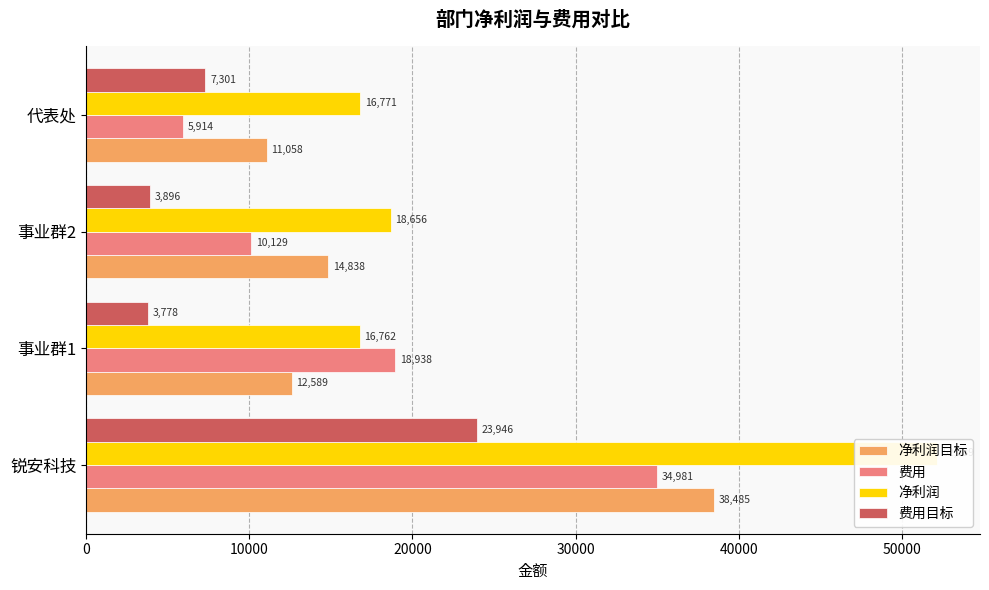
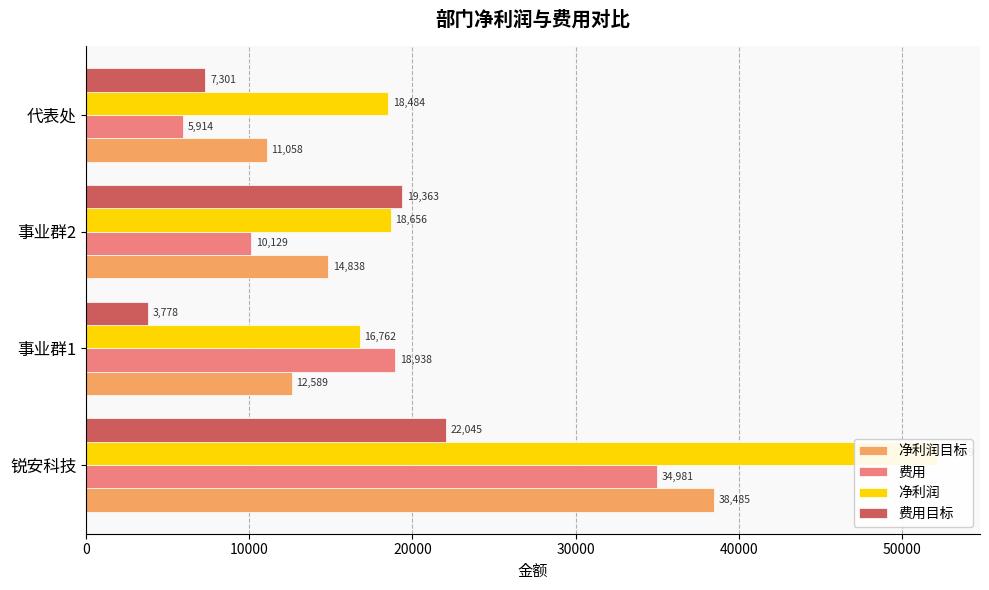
  {
    "净利润": {
-     "代表处": "16,771",
+     "代表处": "18,484",
      "事业群2": "18,656",
      "事业群1": "16,762"
    },
    "费用目标": {
      "代表处": "7,301",
-     "事业群2": "3,896",
+     "事业群2": "19,363",
      "事业群1": "3,778",
-     "锐安科技": "23,946"
+     "锐安科技": "22,045"
    }
  }
